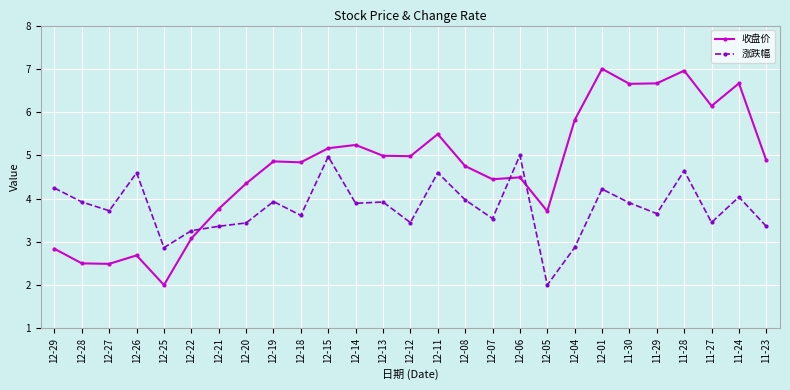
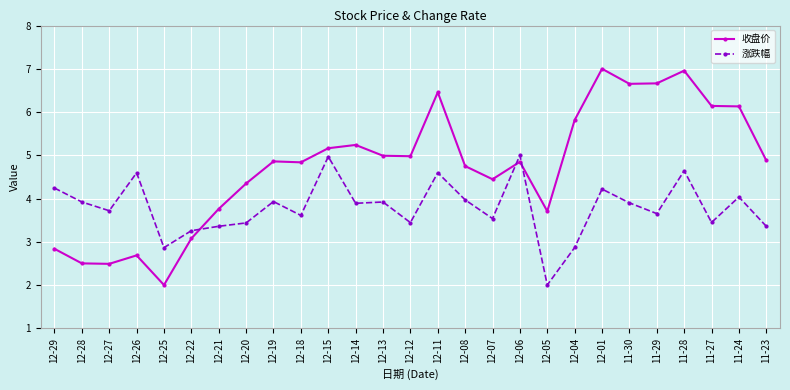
  {
    "收盘价": {
      "12-29": 2.8,
      "12-28": 2.5,
      "12-27": 2.5,
      "12-26": 2.7,
      "12-25": 2.0,
      "12-22": 3.1,
      "12-21": 3.8,
      "12-20": 4.3,
      "12-19": 4.9,
      "12-18": 4.8,
      "12-15": 5.2,
      "12-14": 5.2,
      "12-13": 5.0,
      "12-12": 5.0,
-     "12-11": 5.5,
+     "12-11": 6.5,
      "12-08": 4.8,
      "12-07": 4.4,
-     "12-06": 4.5,
+     "12-06": 4.8,
      "12-05": 3.7,
      "12-04": 5.8,
      "12-01": 7.0,
      "11-30": 6.7,
      "11-29": 6.7,
      "11-28": 7.0,
      "11-27": 6.1,
-     "11-24": 6.7,
+     "11-24": 6.1,
      "11-23": 4.9
    },
    "涨跌幅": {
      "12-29": 4.2,
      "12-28": 3.9,
      "12-27": 3.7,
      "12-26": 4.6,
      "12-25": 2.9,
      "12-22": 3.3,
      "12-21": 3.4,
      "12-20": 3.4,
      "12-19": 3.9,
      "12-18": 3.6,
      "12-15": 5.0,
      "12-14": 3.9,
      "12-13": 3.9,
      "12-12": 3.4,
      "12-11": 4.6,
      "12-08": 4.0,
      "12-07": 3.5,
      "12-06": 5.0,
      "12-05": 2.0,
      "12-04": 2.9,
      "12-01": 4.2,
      "11-30": 3.9,
      "11-29": 3.7,
      "11-28": 4.6,
      "11-27": 3.4,
      "11-24": 4.0,
      "11-23": 3.4
    }
  }
